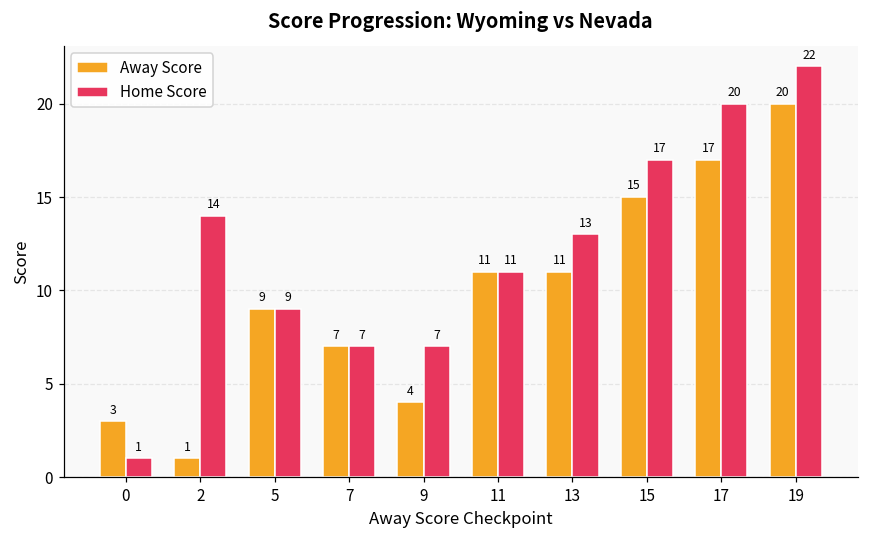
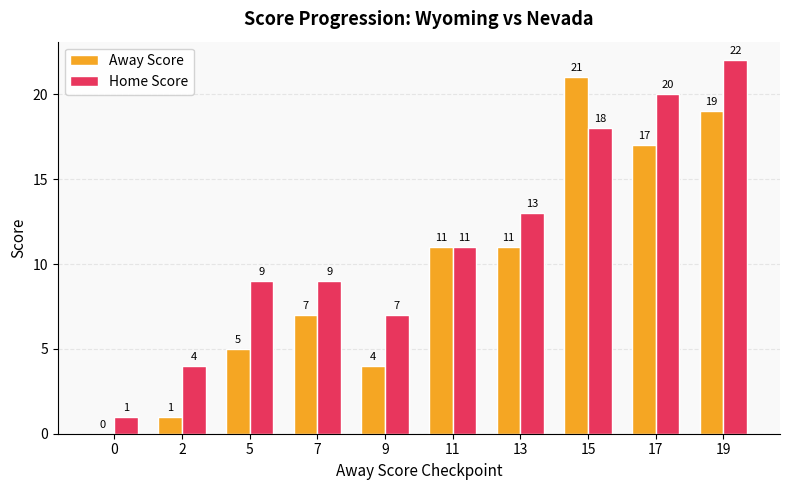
  {
    "Away Score": {
-     "0": 3,
+     "0": 0,
      "2": 1,
-     "5": 9,
+     "5": 5,
      "7": 7,
      "9": 4,
      "11": 11,
      "13": 11,
-     "15": 15,
+     "15": 21,
      "17": 17,
-     "19": 20
+     "19": 19
    },
    "Home Score": {
      "0": 1,
-     "2": 14,
+     "2": 4,
      "5": 9,
-     "7": 7,
+     "7": 9,
      "9": 7,
      "11": 11,
      "13": 13,
-     "15": 17,
+     "15": 18,
      "17": 20,
      "19": 22
    }
  }
